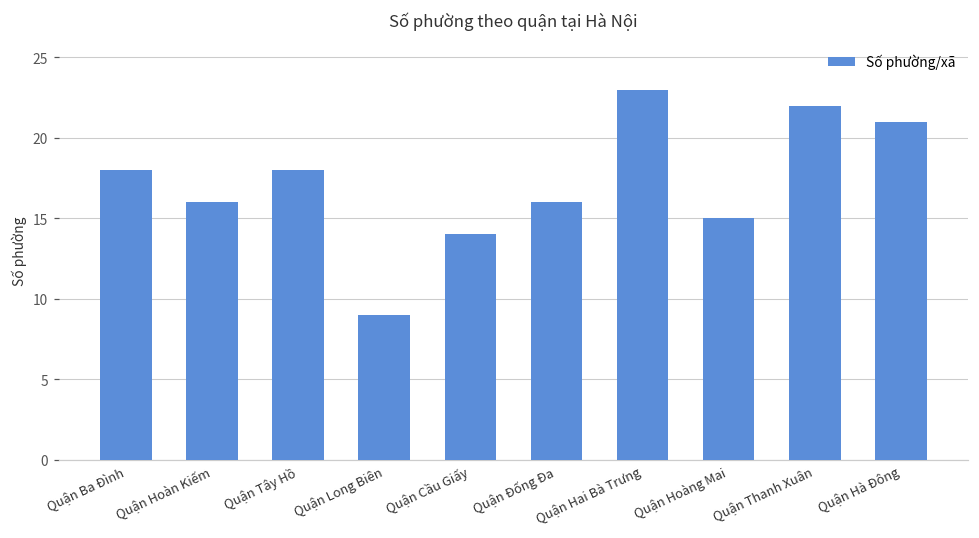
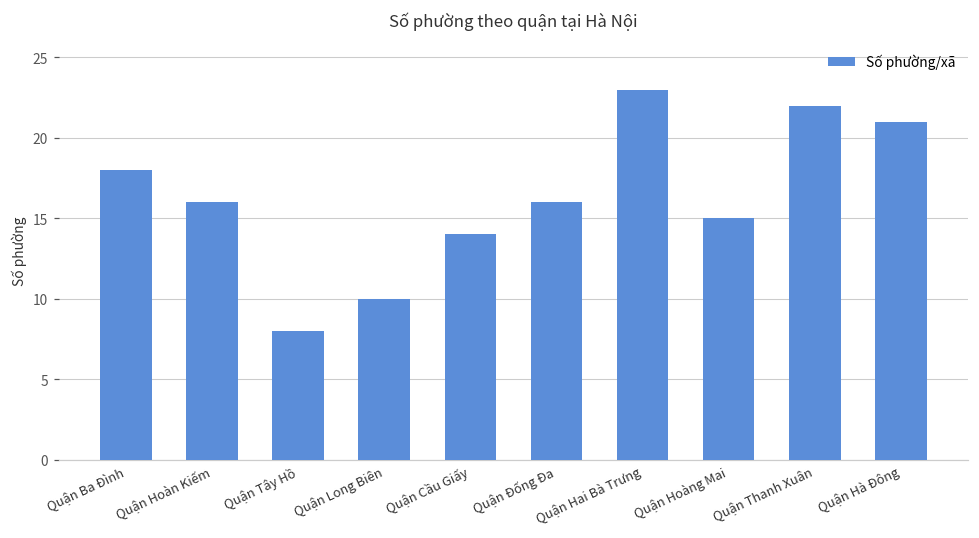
  {
    "Quận Ba Đình": 18,
    "Quận Hoàn Kiếm": 16,
-   "Quận Tây Hồ": 18,
-   "Quận Long Biên": 9,
+   "Quận Tây Hồ": 8,
+   "Quận Long Biên": 10,
    "Quận Cầu Giấy": 14,
    "Quận Đống Đa": 16,
    "Quận Hai Bà Trưng": 23,
    "Quận Hoàng Mai": 15,
    "Quận Thanh Xuân": 22,
    "Quận Hà Đông": 21
  }
